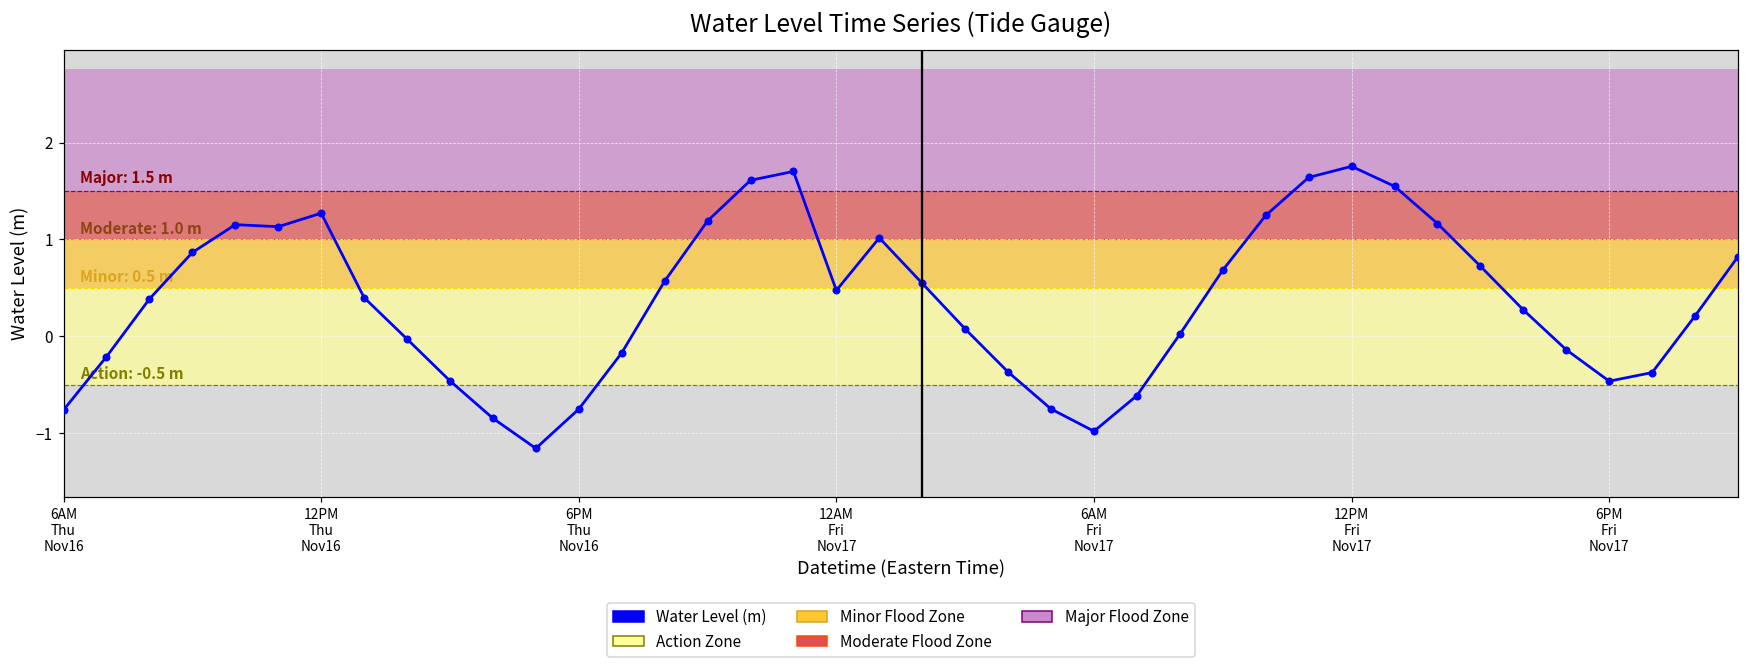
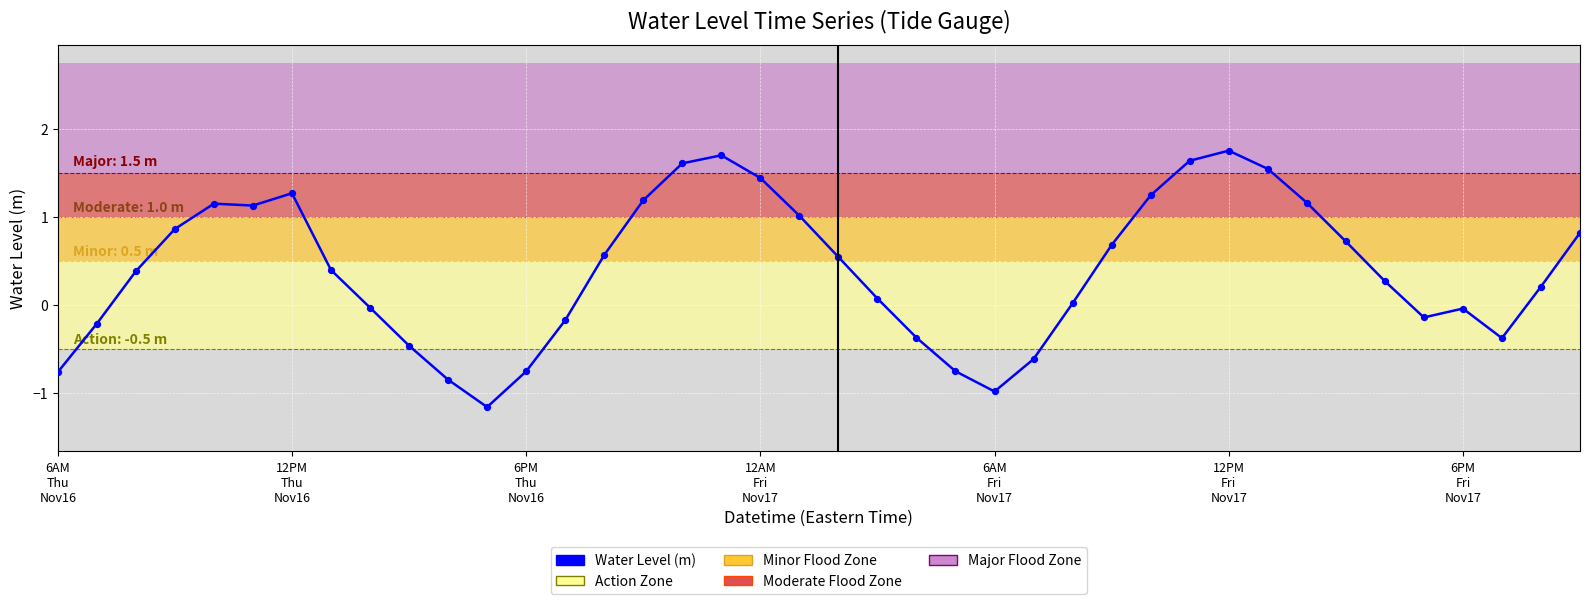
  {
    "6AM Thu Nov16": -0.8,
    "12PM Thu Nov16": 1.3,
    "6PM Thu Nov16": -0.8,
-   "12AM Fri Nov17": 0.5,
+   "12AM Fri Nov17": 1.4,
    "6AM Fri Nov17": -1.0,
    "12PM Fri Nov17": 1.8,
-   "6PM Fri Nov17": -0.5
+   "6PM Fri Nov17": 0.0
  }
